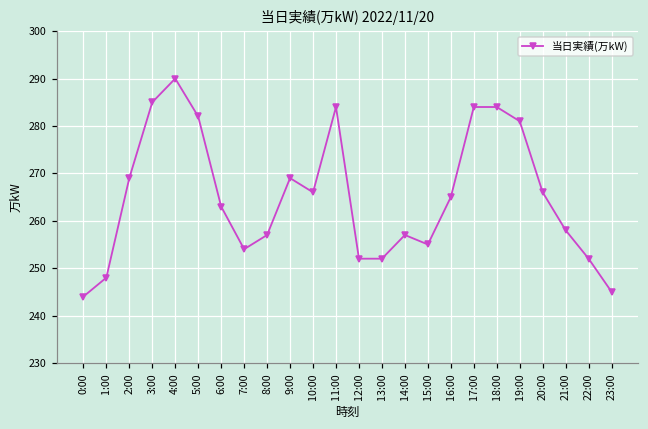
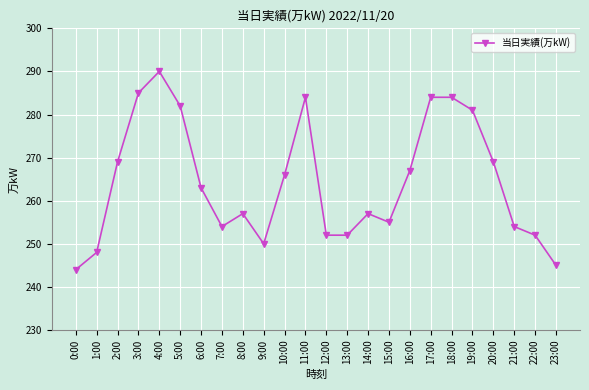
  {
    "0:00": 244,
    "1:00": 248,
    "2:00": 269,
    "3:00": 285,
    "4:00": 290,
    "5:00": 282,
    "6:00": 263,
    "7:00": 254,
    "8:00": 257,
-   "9:00": 269,
+   "9:00": 250,
    "10:00": 266,
    "11:00": 284,
    "12:00": 252,
    "13:00": 252,
    "14:00": 257,
    "15:00": 255,
-   "16:00": 265,
+   "16:00": 267,
    "17:00": 284,
    "18:00": 284,
    "19:00": 281,
-   "20:00": 266,
-   "21:00": 258,
+   "20:00": 269,
+   "21:00": 254,
    "22:00": 252,
    "23:00": 245
  }
